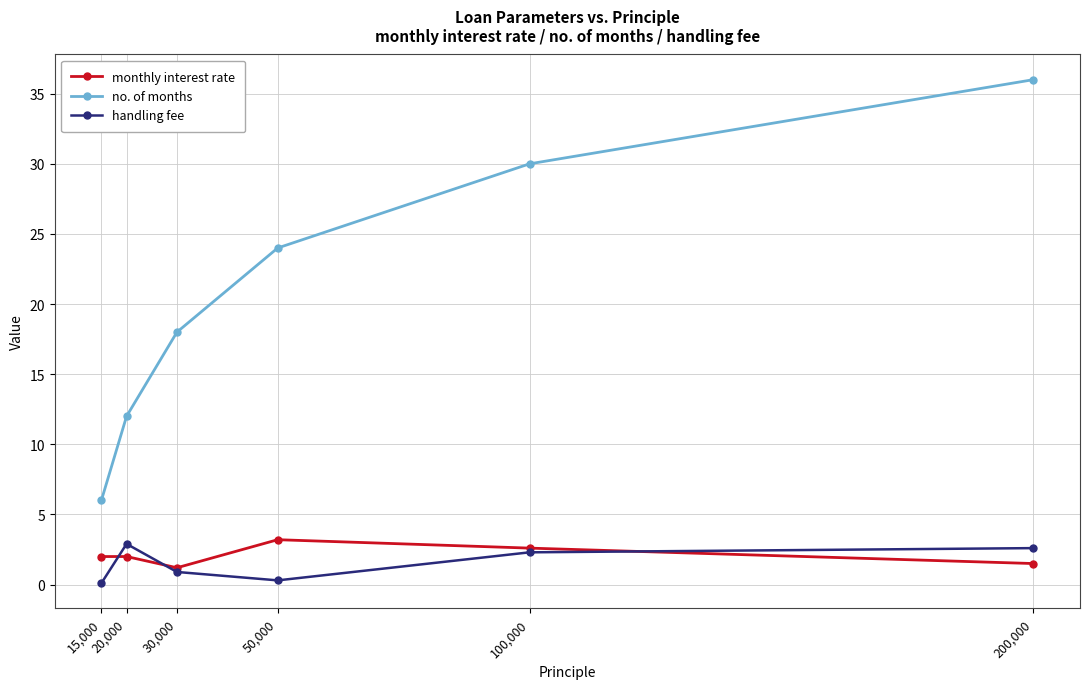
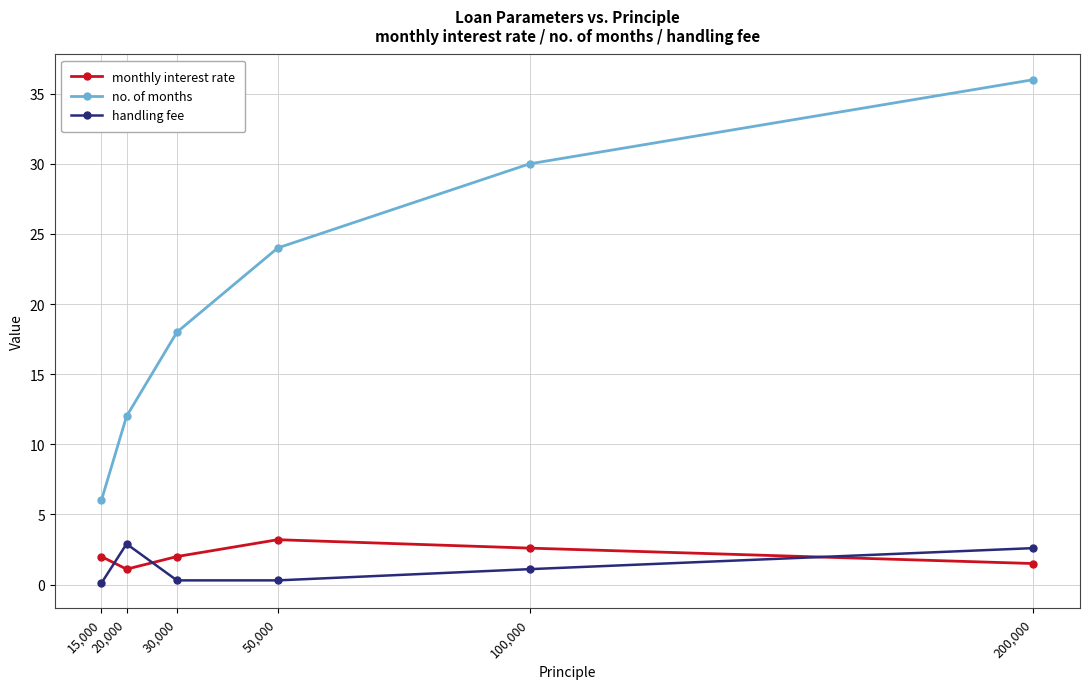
  {
    "monthly interest rate": {
      "15,000": 2.0,
-     "20,000": 2.0,
-     "30,000": 1.2,
+     "20,000": 1.1,
+     "30,000": 2.0,
      "50,000": 3.2,
      "100,000": 2.6,
      "200,000": 1.5
    },
    "no. of months": {
      "15,000": 6.0,
      "20,000": 12.0,
      "30,000": 18.0,
      "50,000": 24.0,
      "100,000": 30.0,
      "200,000": 36.0
    },
    "handling fee": {
      "15,000": 0.1,
      "20,000": 2.9,
-     "30,000": 0.9,
+     "30,000": 0.3,
      "50,000": 0.3,
-     "100,000": 2.3,
+     "100,000": 1.1,
      "200,000": 2.6
    }
  }
